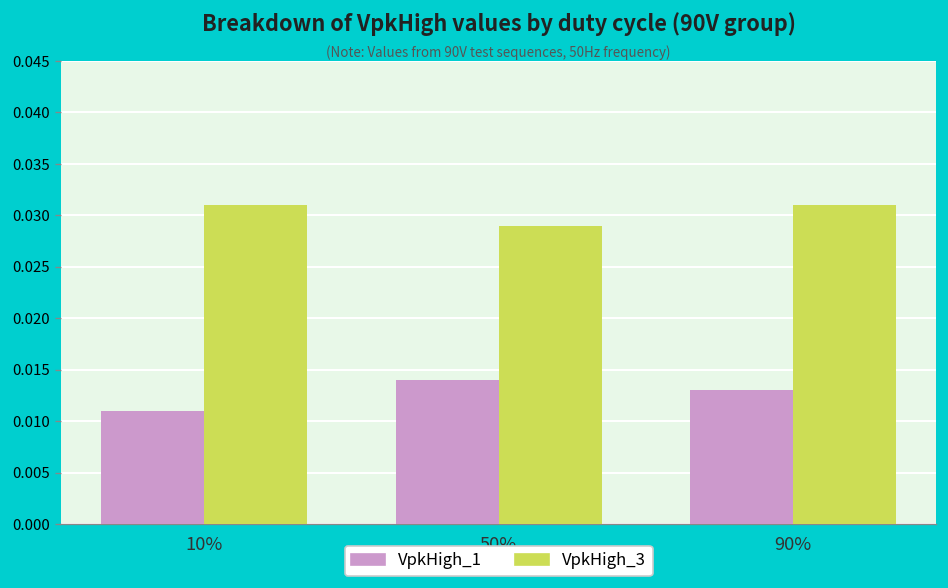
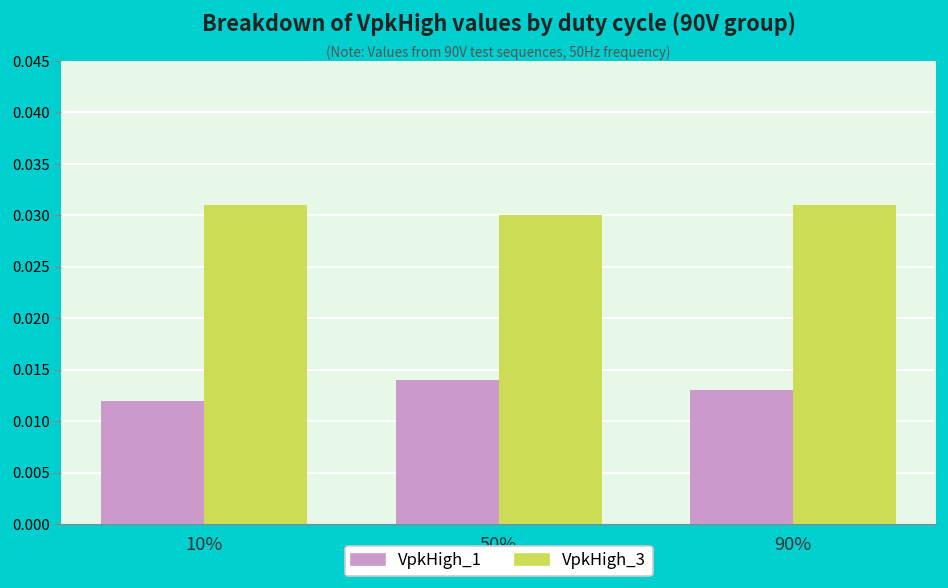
  {
    "VpkHigh_1": {
-     "10%": 0.011,
+     "10%": 0.012,
      "50%": 0.014,
      "90%": 0.013
    },
    "VpkHigh_3": {
      "10%": 0.031,
-     "50%": 0.029,
+     "50%": 0.030,
      "90%": 0.031
    }
  }
